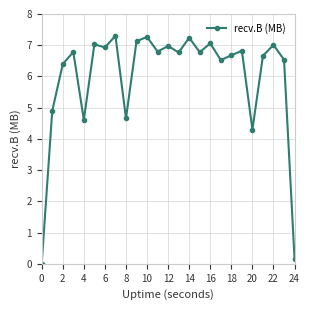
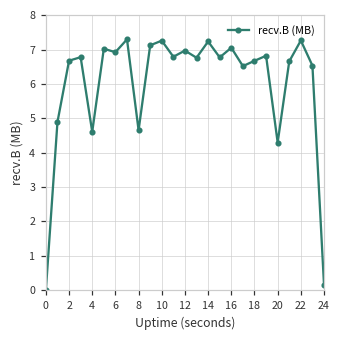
  {
    "0": 0.0,
-   "2": 6.4,
+   "2": 6.7,
    "4": 4.6,
    "6": 6.9,
    "8": 4.7,
    "10": 7.3,
    "12": 7.0,
    "14": 7.2,
    "16": 7.1,
    "18": 6.7,
    "20": 4.3,
-   "22": 7.0,
+   "22": 7.3,
    "24": 0.2
  }
